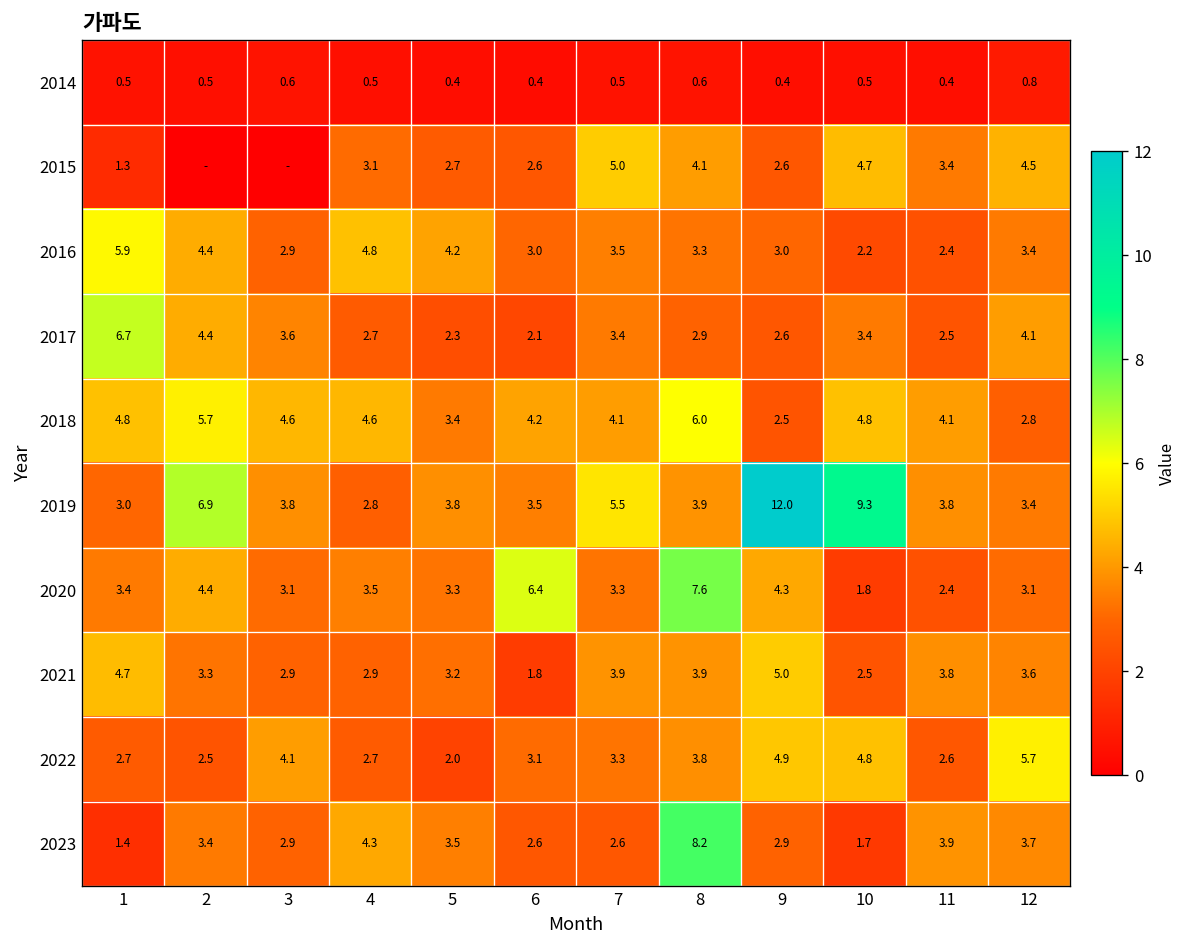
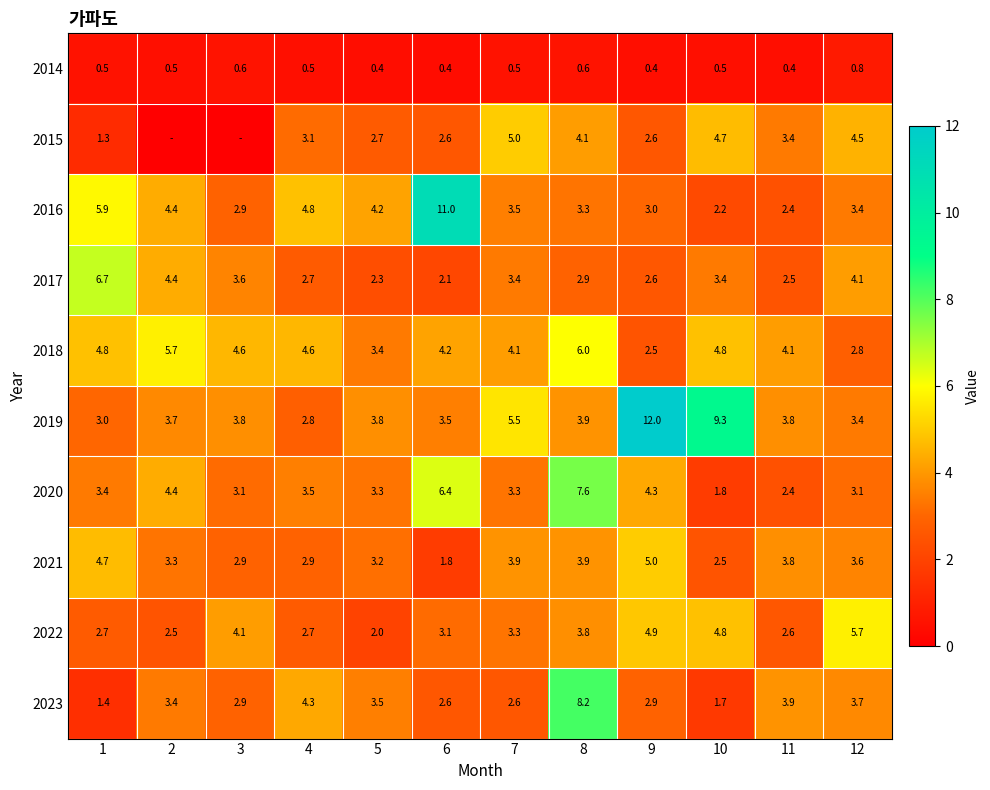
  {
    "2014": {
      "1": 0.5,
      "2": 0.5,
      "3": 0.6,
      "4": 0.5,
      "5": 0.4,
      "6": 0.4,
      "7": 0.5,
      "8": 0.6,
      "9": 0.4,
      "10": 0.5,
      "11": 0.4,
      "12": 0.8
    },
    "2015": {
      "1": 1.3,
      "4": 3.1,
      "5": 2.7,
      "6": 2.6,
      "7": 5.0,
      "8": 4.1,
      "9": 2.6,
      "10": 4.7,
      "11": 3.4,
      "12": 4.5
    },
    "2016": {
      "1": 5.9,
      "2": 4.4,
      "3": 2.9,
      "4": 4.8,
      "5": 4.2,
-     "6": 3.0,
+     "6": 11.0,
      "7": 3.5,
      "8": 3.3,
      "9": 3.0,
      "10": 2.2,
      "11": 2.4,
      "12": 3.4
    },
    "2017": {
      "1": 6.7,
      "2": 4.4,
      "3": 3.6,
      "4": 2.7,
      "5": 2.3,
      "6": 2.1,
      "7": 3.4,
      "8": 2.9,
      "9": 2.6,
      "10": 3.4,
      "11": 2.5,
      "12": 4.1
    },
    "2018": {
      "1": 4.8,
      "2": 5.7,
      "3": 4.6,
      "4": 4.6,
      "5": 3.4,
      "6": 4.2,
      "7": 4.1,
      "8": 6.0,
      "9": 2.5,
      "10": 4.8,
      "11": 4.1,
      "12": 2.8
    },
    "2019": {
      "1": 3.0,
-     "2": 6.9,
+     "2": 3.7,
      "3": 3.8,
      "4": 2.8,
      "5": 3.8,
      "6": 3.5,
      "7": 5.5,
      "8": 3.9,
      "9": 12.0,
      "10": 9.3,
      "11": 3.8,
      "12": 3.4
    },
    "2020": {
      "1": 3.4,
      "2": 4.4,
      "3": 3.1,
      "4": 3.5,
      "5": 3.3,
      "6": 6.4,
      "7": 3.3,
      "8": 7.6,
      "9": 4.3,
      "10": 1.8,
      "11": 2.4,
      "12": 3.1
    },
    "2021": {
      "1": 4.7,
      "2": 3.3,
      "3": 2.9,
      "4": 2.9,
      "5": 3.2,
      "6": 1.8,
      "7": 3.9,
      "8": 3.9,
      "9": 5.0,
      "10": 2.5,
      "11": 3.8,
      "12": 3.6
    },
    "2022": {
      "1": 2.7,
      "2": 2.5,
      "3": 4.1,
      "4": 2.7,
      "5": 2.0,
      "6": 3.1,
      "7": 3.3,
      "8": 3.8,
      "9": 4.9,
      "10": 4.8,
      "11": 2.6,
      "12": 5.7
    },
    "2023": {
      "1": 1.4,
      "2": 3.4,
      "3": 2.9,
      "4": 4.3,
      "5": 3.5,
      "6": 2.6,
      "7": 2.6,
      "8": 8.2,
      "9": 2.9,
      "10": 1.7,
      "11": 3.9,
      "12": 3.7
    }
  }
